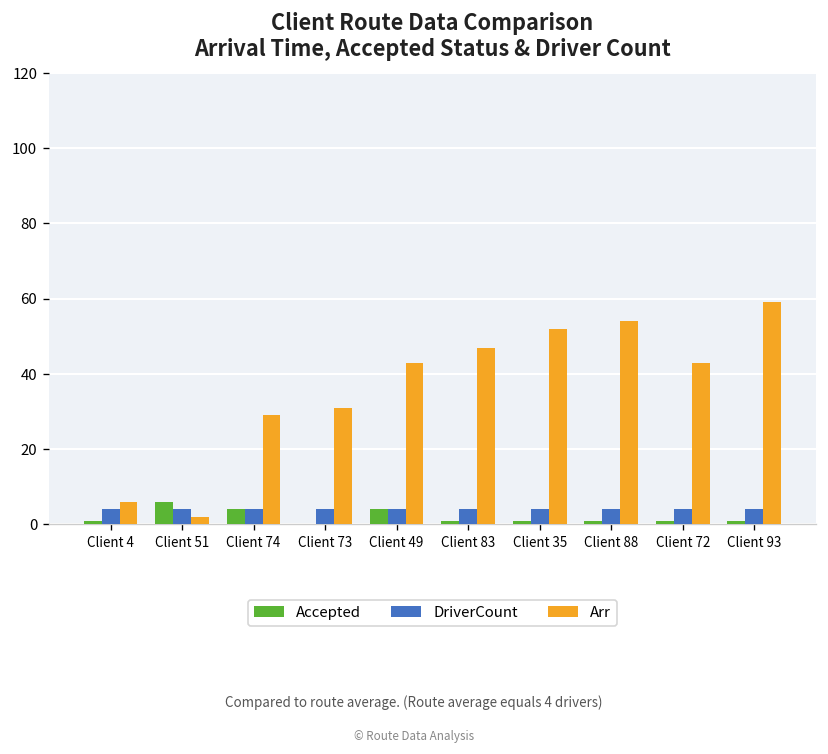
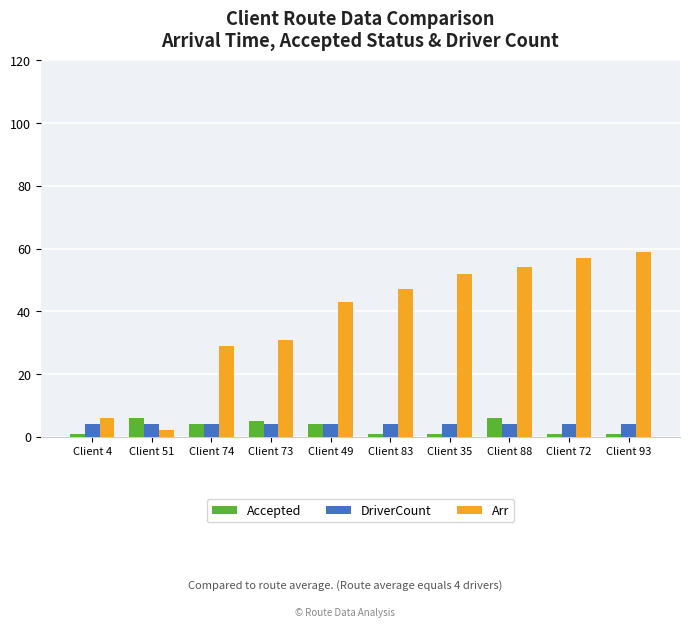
  {
    "Accepted": {
      "Client 4": 1,
      "Client 51": 6,
      "Client 74": 4,
-     "Client 73": 0,
+     "Client 73": 5,
      "Client 49": 4,
      "Client 83": 1,
      "Client 35": 1,
-     "Client 88": 1,
+     "Client 88": 6,
      "Client 72": 1,
      "Client 93": 1
    },
    "DriverCount": {
      "Client 4": 4,
      "Client 51": 4,
      "Client 74": 4,
      "Client 73": 4,
      "Client 49": 4,
      "Client 83": 4,
      "Client 35": 4,
      "Client 88": 4,
      "Client 72": 4,
      "Client 93": 4
    },
    "Arr": {
      "Client 4": 6,
      "Client 51": 2,
      "Client 74": 29,
      "Client 73": 31,
      "Client 49": 43,
      "Client 83": 47,
      "Client 35": 52,
      "Client 88": 54,
-     "Client 72": 43,
+     "Client 72": 57,
      "Client 93": 59
    }
  }
